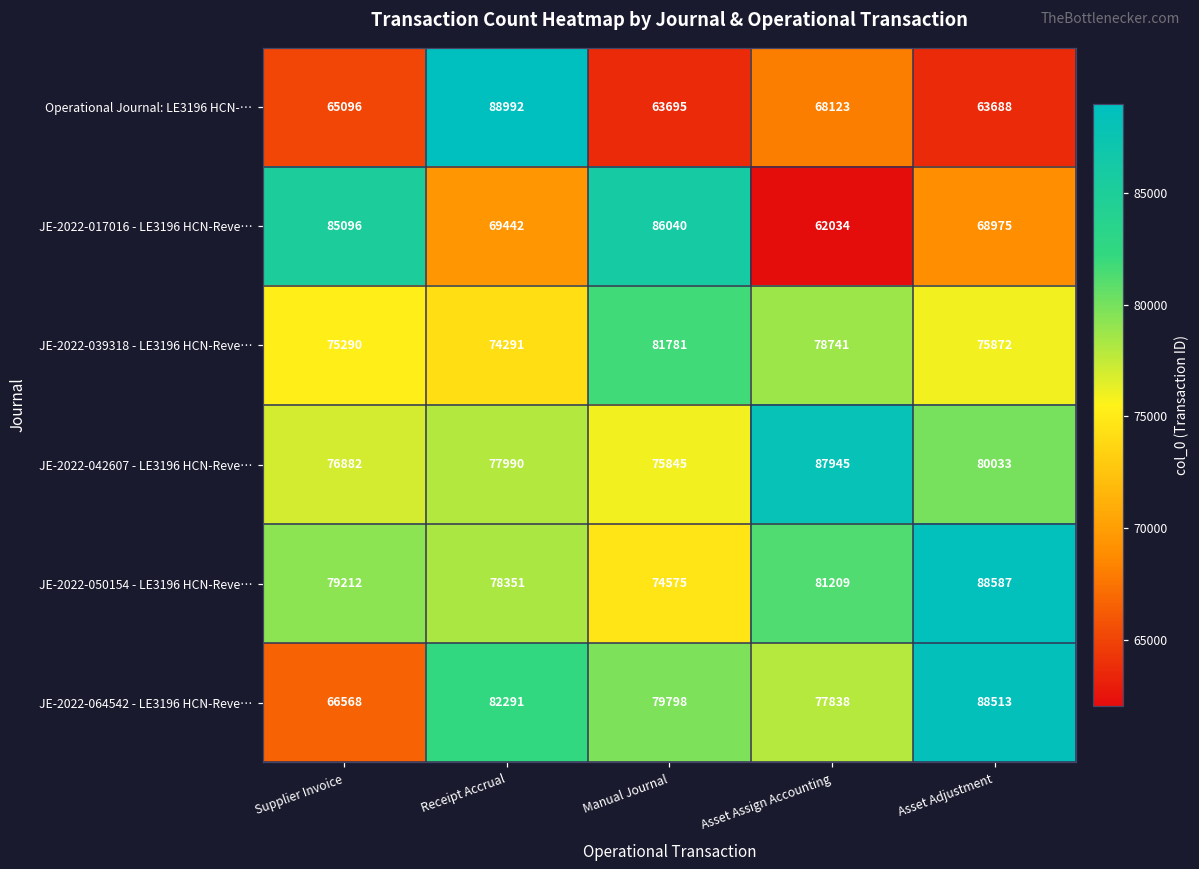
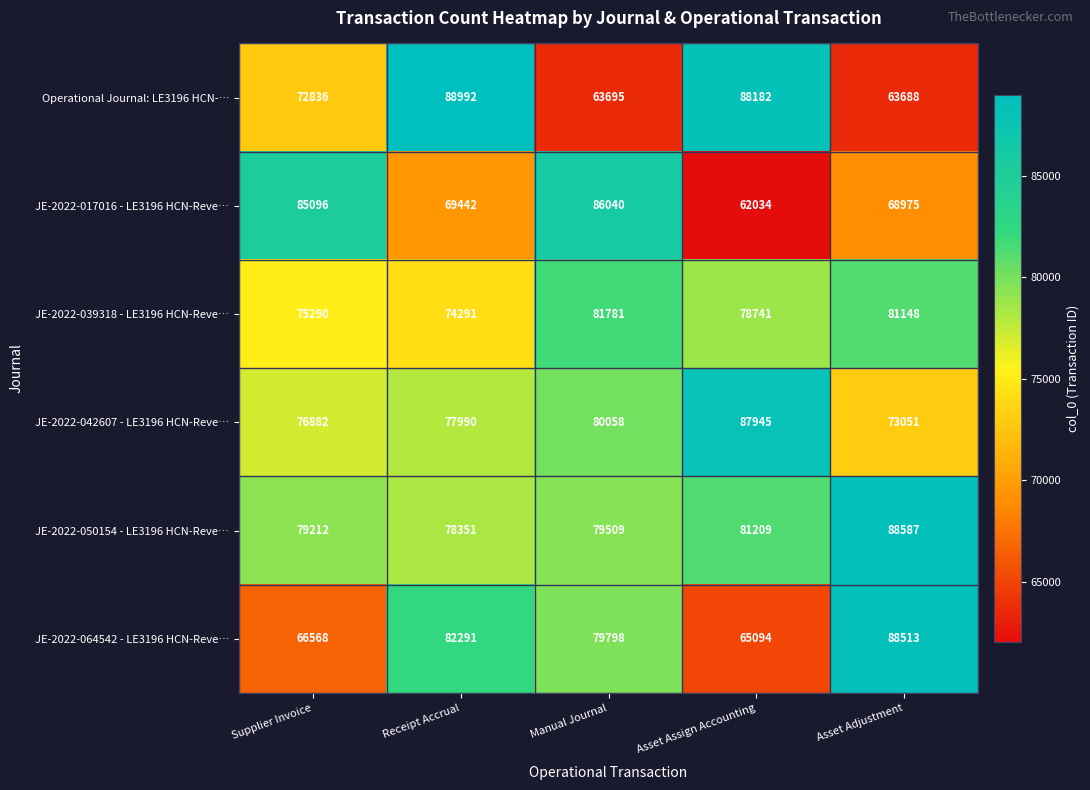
  {
    "Operational Journal: LE3196 HCN-…": {
-     "Supplier Invoice": 65096,
+     "Supplier Invoice": 72836,
      "Receipt Accrual": 88992,
      "Manual Journal": 63695,
-     "Asset Assign Accounting": 68123,
+     "Asset Assign Accounting": 88182,
      "Asset Adjustment": 63688
    },
    "JE-2022-017016 - LE3196 HCN-Reve…": {
      "Supplier Invoice": 85096,
      "Receipt Accrual": 69442,
      "Manual Journal": 86040,
      "Asset Assign Accounting": 62034,
      "Asset Adjustment": 68975
    },
    "JE-2022-039318 - LE3196 HCN-Reve…": {
      "Supplier Invoice": 75290,
      "Receipt Accrual": 74291,
      "Manual Journal": 81781,
      "Asset Assign Accounting": 78741,
-     "Asset Adjustment": 75872
+     "Asset Adjustment": 81148
    },
    "JE-2022-042607 - LE3196 HCN-Reve…": {
      "Supplier Invoice": 76882,
      "Receipt Accrual": 77990,
-     "Manual Journal": 75845,
+     "Manual Journal": 80058,
      "Asset Assign Accounting": 87945,
-     "Asset Adjustment": 80033
+     "Asset Adjustment": 73051
    },
    "JE-2022-050154 - LE3196 HCN-Reve…": {
      "Supplier Invoice": 79212,
      "Receipt Accrual": 78351,
-     "Manual Journal": 74575,
+     "Manual Journal": 79509,
      "Asset Assign Accounting": 81209,
      "Asset Adjustment": 88587
    },
    "JE-2022-064542 - LE3196 HCN-Reve…": {
      "Supplier Invoice": 66568,
      "Receipt Accrual": 82291,
      "Manual Journal": 79798,
-     "Asset Assign Accounting": 77838,
+     "Asset Assign Accounting": 65094,
      "Asset Adjustment": 88513
    }
  }
